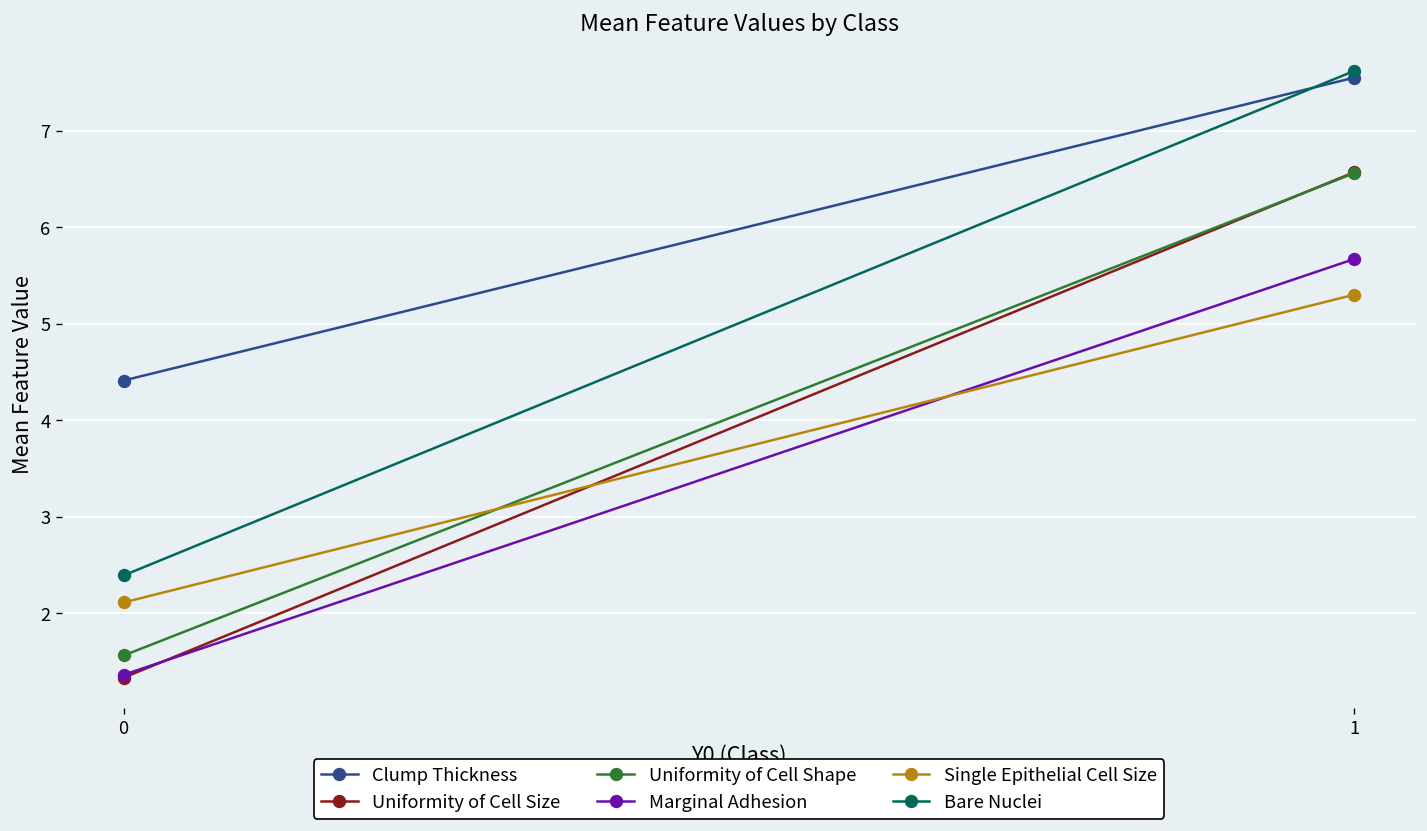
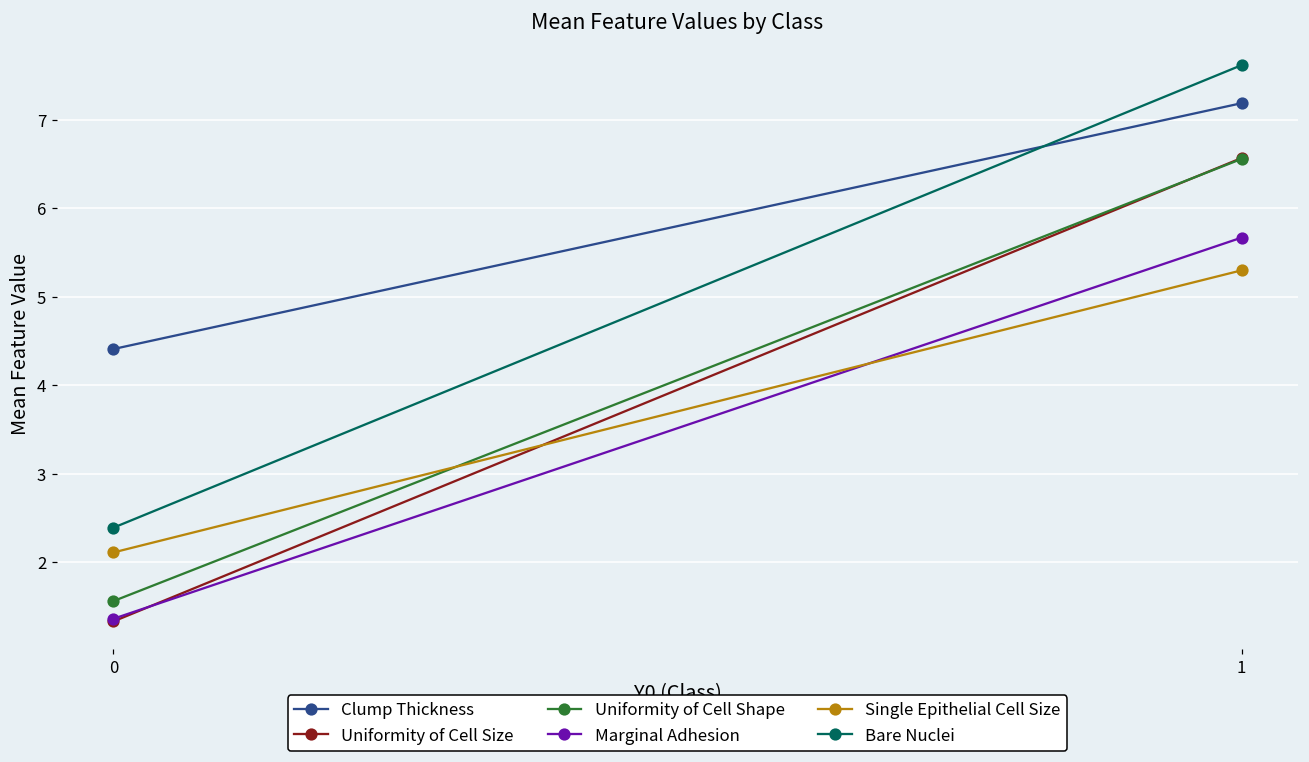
  {
    "Clump Thickness": {
      "0": 4.4,
-     "1": 7.6
+     "1": 7.2
    },
    "Uniformity of Cell Shape": {
      "0": 1.6
    },
    "Marginal Adhesion": {
      "1": 5.7
    },
    "Single Epithelial Cell Size": {
      "0": 2.1,
      "1": 5.3
    },
    "Bare Nuclei": {
      "0": 2.4,
      "1": 7.6
    }
  }
